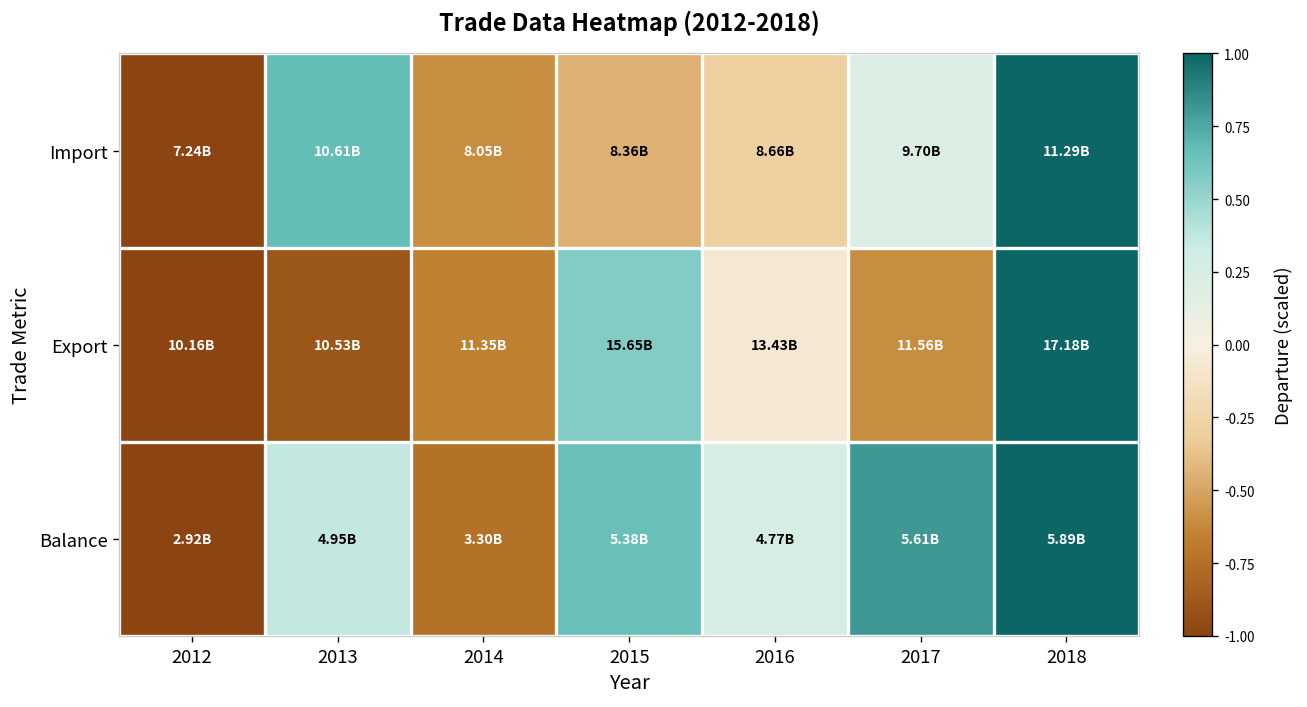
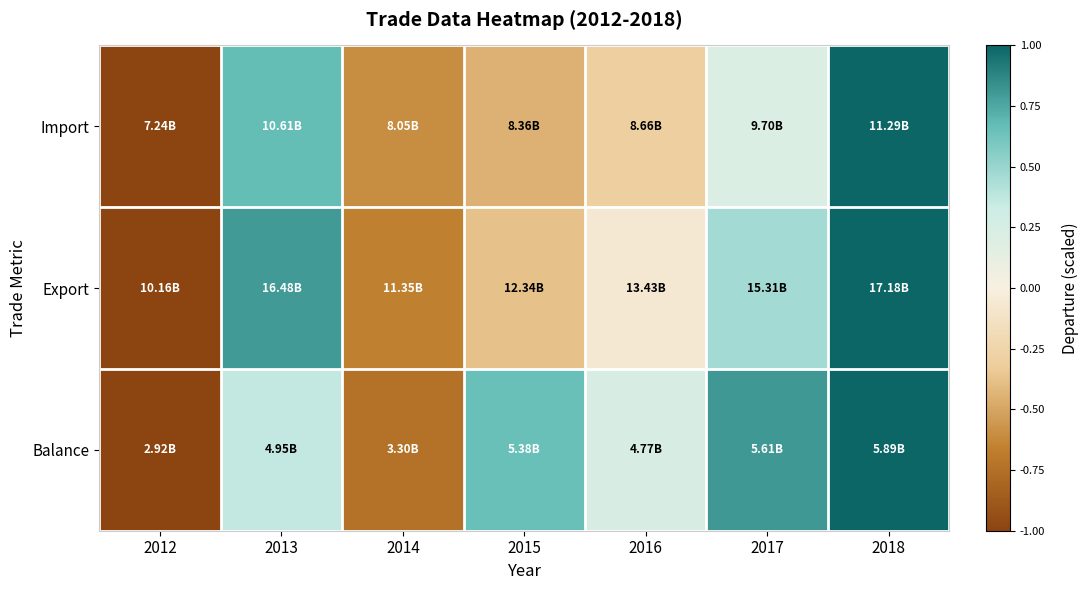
  {
    "Import": {
      "2012": "7.24B",
      "2013": "10.61B",
      "2014": "8.05B",
      "2015": "8.36B",
      "2016": "8.66B",
      "2017": "9.70B",
      "2018": "11.29B"
    },
    "Export": {
      "2012": "10.16B",
-     "2013": "10.53B",
+     "2013": "16.48B",
      "2014": "11.35B",
-     "2015": "15.65B",
+     "2015": "12.34B",
      "2016": "13.43B",
-     "2017": "11.56B",
+     "2017": "15.31B",
      "2018": "17.18B"
    },
    "Balance": {
      "2012": "2.92B",
      "2013": "4.95B",
      "2014": "3.30B",
      "2015": "5.38B",
      "2016": "4.77B",
      "2017": "5.61B",
      "2018": "5.89B"
    }
  }
